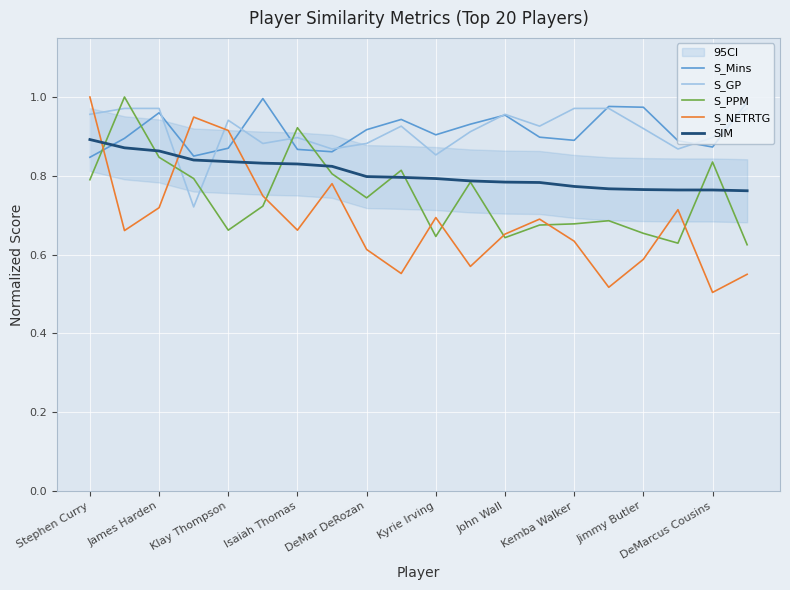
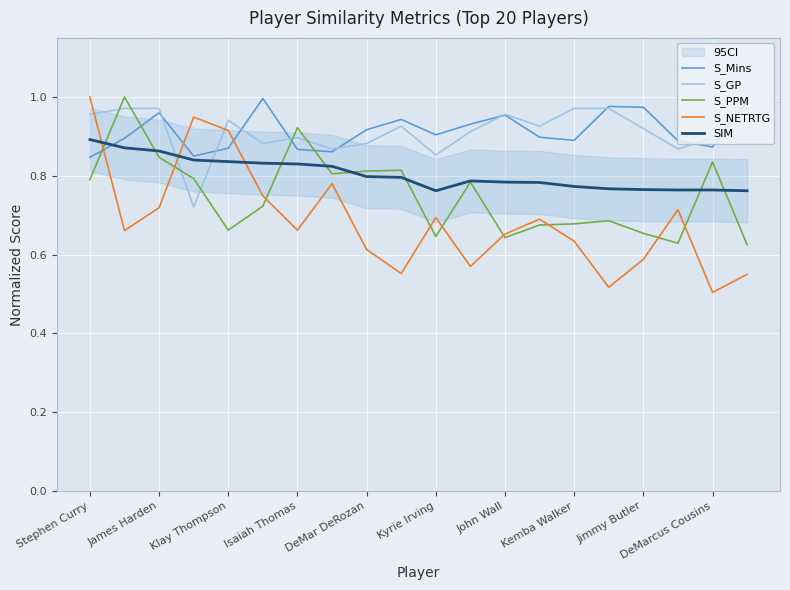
  {
    "S_GP": {
      "Stephen Curry": 0.96,
      "James Harden": 0.97,
      "Klay Thompson": 0.94,
      "Isaiah Thomas": 0.90,
      "Kyrie Irving": 0.85,
      "Kemba Walker": 0.97,
      "Jimmy Butler": 0.92
    },
    "S_PPM": {
      "Stephen Curry": 0.79,
      "James Harden": 0.85,
      "Klay Thompson": 0.66,
      "Isaiah Thomas": 0.92,
-     "DeMar DeRozan": 0.74,
+     "DeMar DeRozan": 0.81,
      "Kyrie Irving": 0.65,
      "John Wall": 0.64,
      "Kemba Walker": 0.68,
      "Jimmy Butler": 0.65,
      "DeMarcus Cousins": 0.84
    },
    "S_NETRTG": {
      "Stephen Curry": 1.00,
      "James Harden": 0.72,
      "Isaiah Thomas": 0.66,
      "DeMar DeRozan": 0.61,
      "Kyrie Irving": 0.69,
      "John Wall": 0.65,
      "Kemba Walker": 0.63,
      "Jimmy Butler": 0.59,
      "DeMarcus Cousins": 0.50
    },
    "SIM": {
      "Stephen Curry": 0.89,
      "James Harden": 0.86,
      "Klay Thompson": 0.84,
      "Isaiah Thomas": 0.83,
      "DeMar DeRozan": 0.80,
-     "Kyrie Irving": 0.79,
+     "Kyrie Irving": 0.76,
      "John Wall": 0.78,
      "Kemba Walker": 0.77,
      "Jimmy Butler": 0.77,
      "DeMarcus Cousins": 0.76
    }
  }
